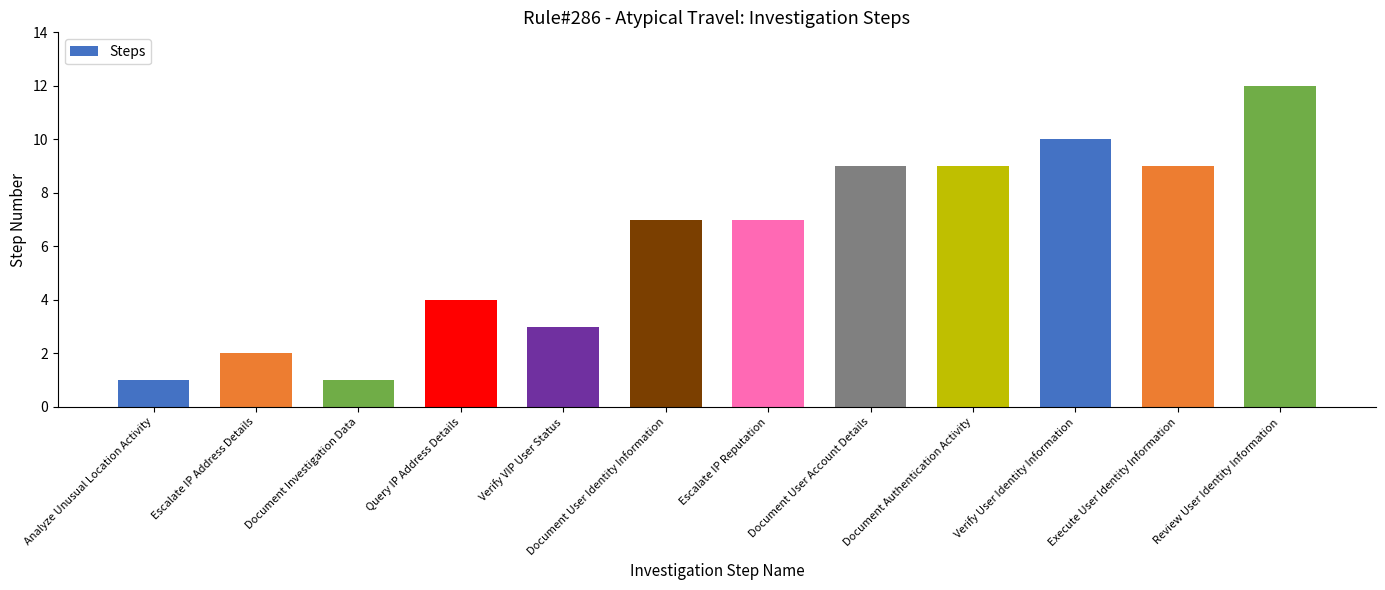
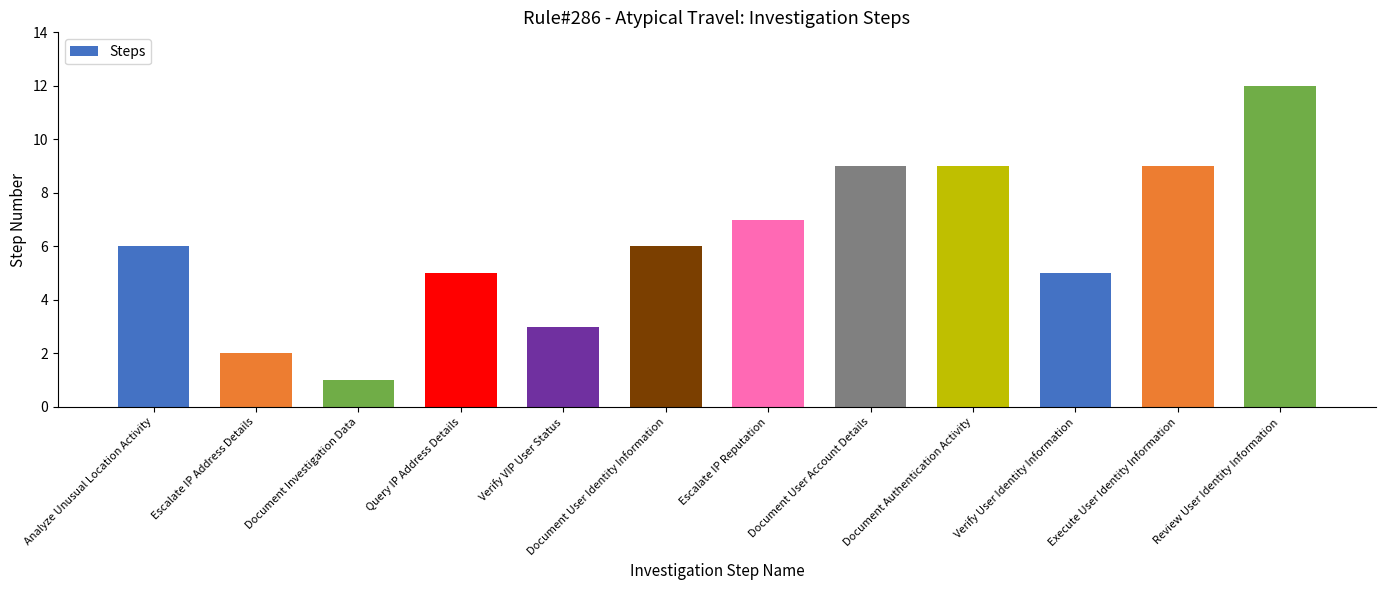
  {
-   "Analyze Unusual Location Activity": 1,
+   "Analyze Unusual Location Activity": 6,
    "Escalate IP Address Details": 2,
    "Document Investigation Data": 1,
-   "Query IP Address Details": 4,
+   "Query IP Address Details": 5,
    "Verify VIP User Status": 3,
-   "Document User Identity Information": 7,
+   "Document User Identity Information": 6,
    "Escalate IP Reputation": 7,
    "Document User Account Details": 9,
    "Document Authentication Activity": 9,
-   "Verify User Identity Information": 10,
+   "Verify User Identity Information": 5,
    "Execute User Identity Information": 9,
    "Review User Identity Information": 12
  }
